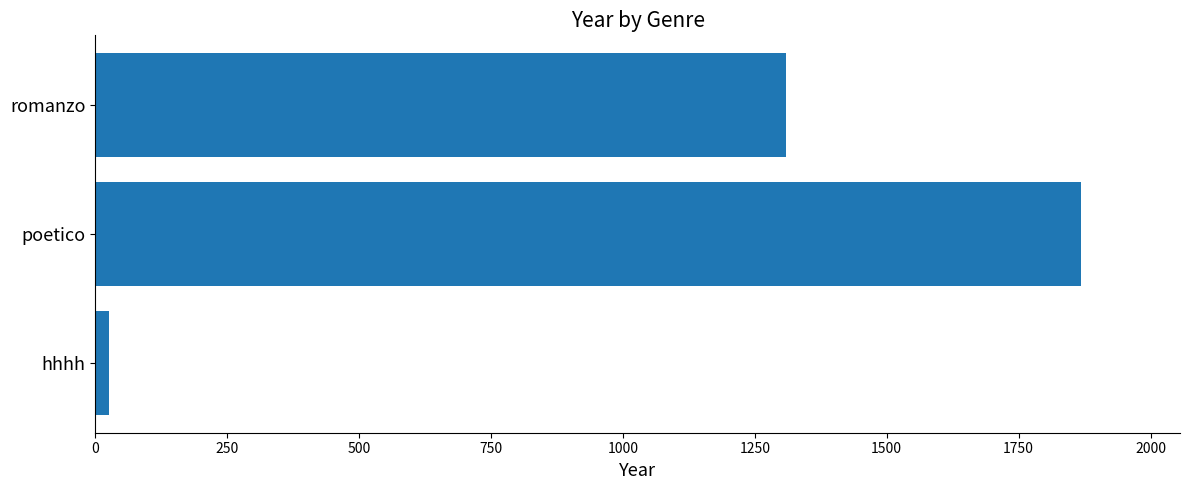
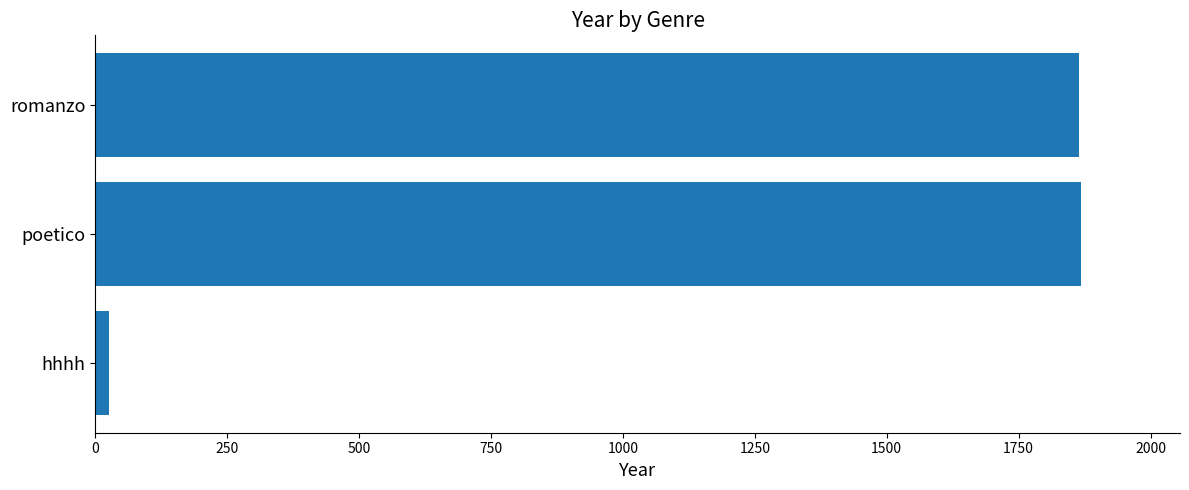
  {
-   "romanzo": 1310,
+   "romanzo": 1870,
    "poetico": 1870,
    "hhhh": 30
  }
